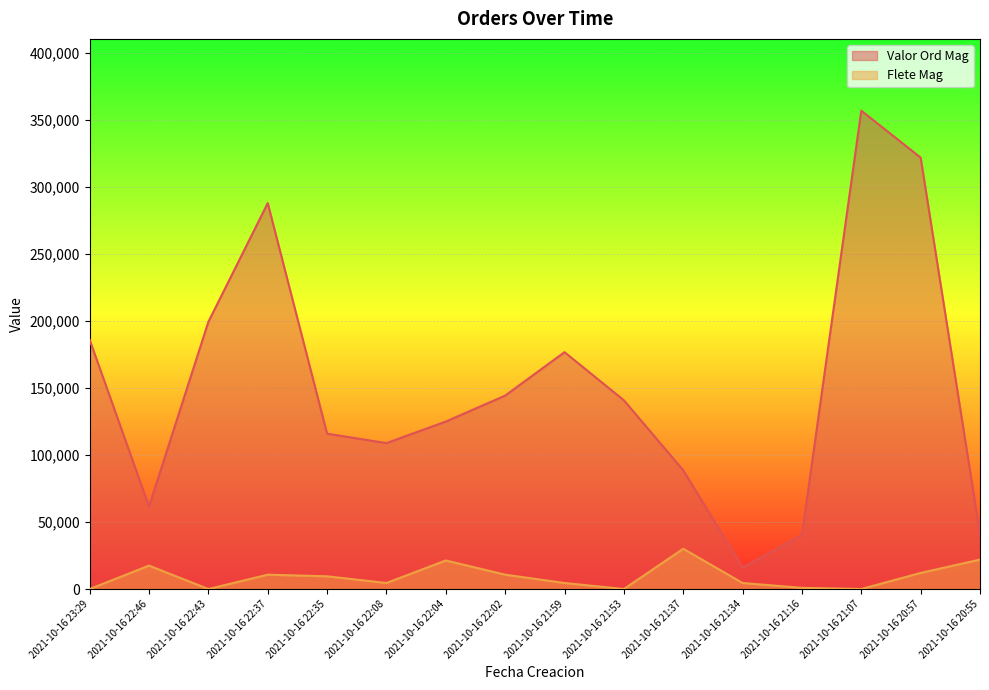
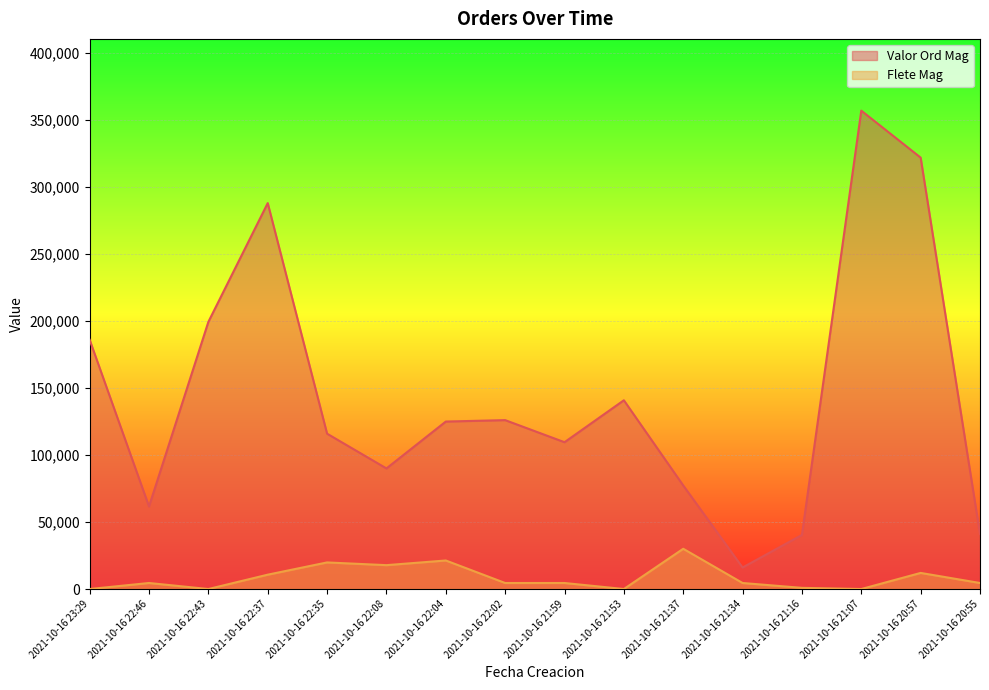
  {
    "Valor Ord Mag": {
      "2021-10-16 23:29": "186,000",
      "2021-10-16 22:46": "62,000",
      "2021-10-16 22:43": "199,000",
      "2021-10-16 22:37": "288,000",
      "2021-10-16 22:35": "116,000",
-     "2021-10-16 22:08": "109,000",
+     "2021-10-16 22:08": "90,000",
      "2021-10-16 22:04": "125,000",
-     "2021-10-16 22:02": "144,000",
-     "2021-10-16 21:59": "177,000",
+     "2021-10-16 22:02": "126,000",
+     "2021-10-16 21:59": "110,000",
      "2021-10-16 21:53": "141,000",
-     "2021-10-16 21:37": "89,000",
+     "2021-10-16 21:37": "77,000",
      "2021-10-16 21:34": "16,000",
      "2021-10-16 21:16": "40,000",
      "2021-10-16 21:07": "357,000",
      "2021-10-16 20:57": "322,000",
      "2021-10-16 20:55": "41,000"
    },
    "Flete Mag": {
      "2021-10-16 23:29": "0",
-     "2021-10-16 22:46": "17,000",
+     "2021-10-16 22:46": "5,000",
      "2021-10-16 22:43": "0",
      "2021-10-16 22:37": "11,000",
-     "2021-10-16 22:35": "10,000",
-     "2021-10-16 22:08": "5,000",
+     "2021-10-16 22:35": "20,000",
+     "2021-10-16 22:08": "18,000",
      "2021-10-16 22:04": "21,000",
-     "2021-10-16 22:02": "11,000",
+     "2021-10-16 22:02": "5,000",
      "2021-10-16 21:59": "5,000",
      "2021-10-16 21:53": "0",
      "2021-10-16 21:37": "30,000",
      "2021-10-16 21:34": "5,000",
      "2021-10-16 21:16": "1,000",
      "2021-10-16 21:07": "0",
      "2021-10-16 20:57": "12,000",
-     "2021-10-16 20:55": "22,000"
+     "2021-10-16 20:55": "5,000"
    }
  }
